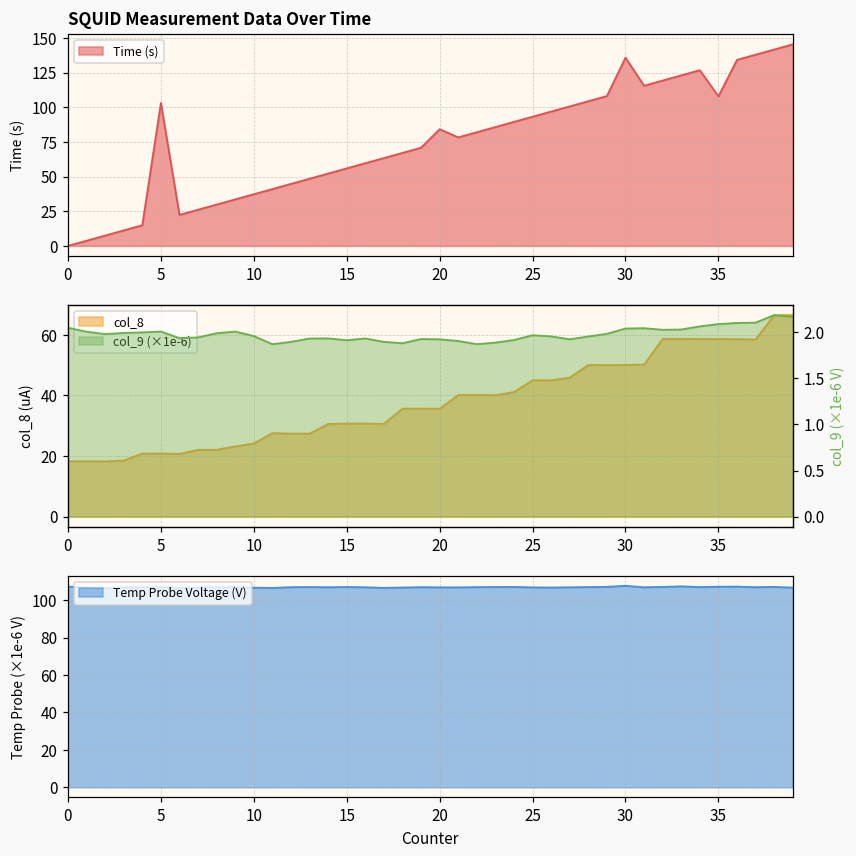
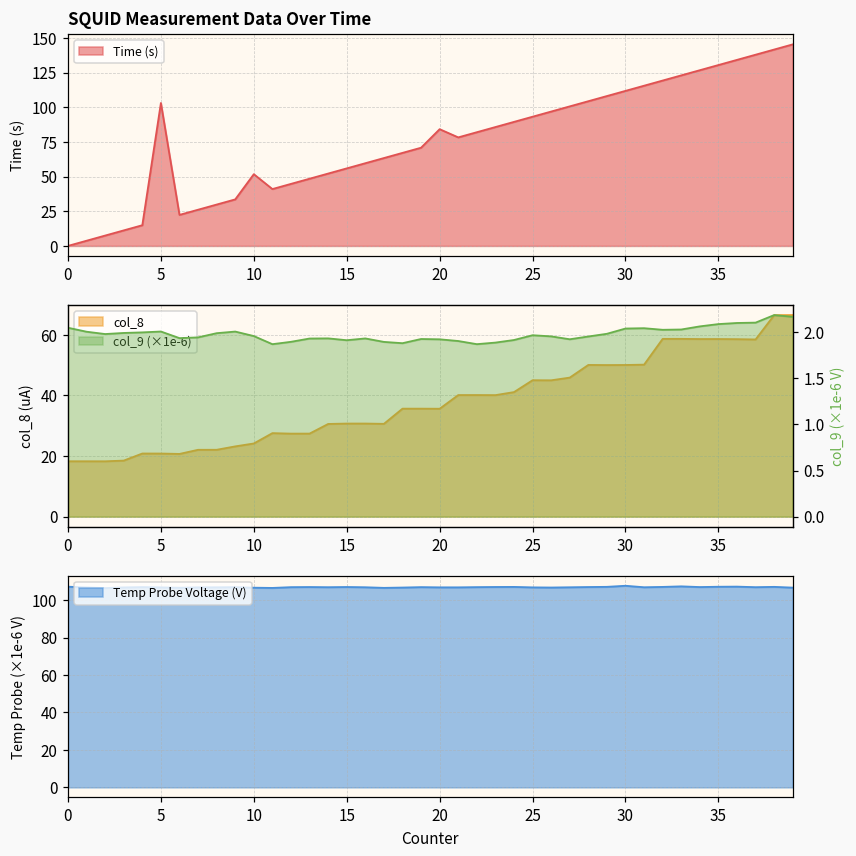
  {
    "SQUID Measurement Data Over Time": {
      "0": 0,
      "5": 103,
-     "10": 37,
+     "10": 52,
      "15": 56,
      "20": 84,
      "25": 93,
-     "30": 136,
-     "35": 108
+     "30": 112,
+     "35": 130
    }
  }
